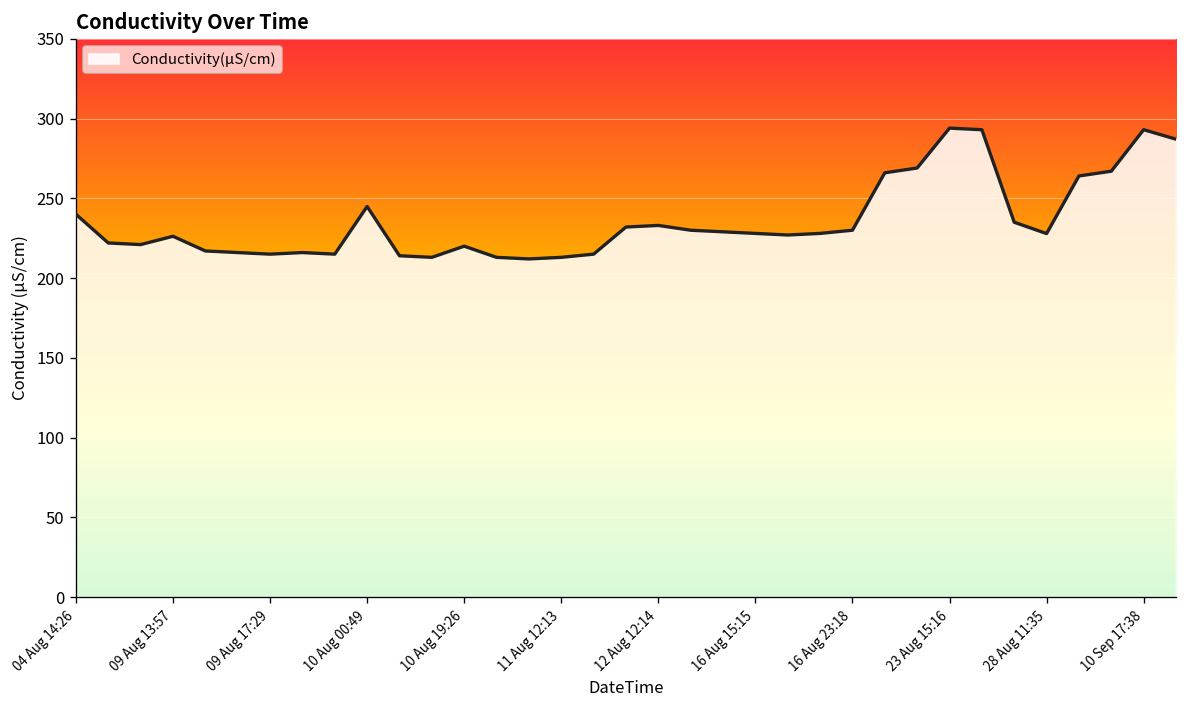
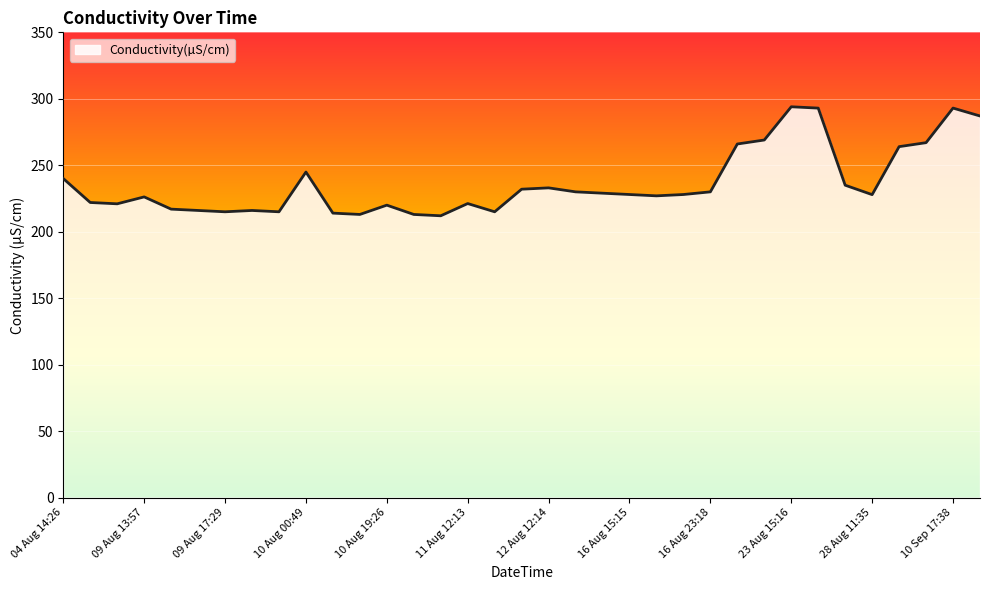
  {
    "04 Aug 14:26": 240,
    "09 Aug 13:57": 226,
    "09 Aug 17:29": 215,
    "10 Aug 00:49": 245,
    "10 Aug 19:26": 220,
-   "11 Aug 12:13": 213,
+   "11 Aug 12:13": 221,
    "12 Aug 12:14": 233,
    "16 Aug 15:15": 228,
    "16 Aug 23:18": 230,
    "23 Aug 15:16": 294,
    "28 Aug 11:35": 228,
    "10 Sep 17:38": 293
  }
